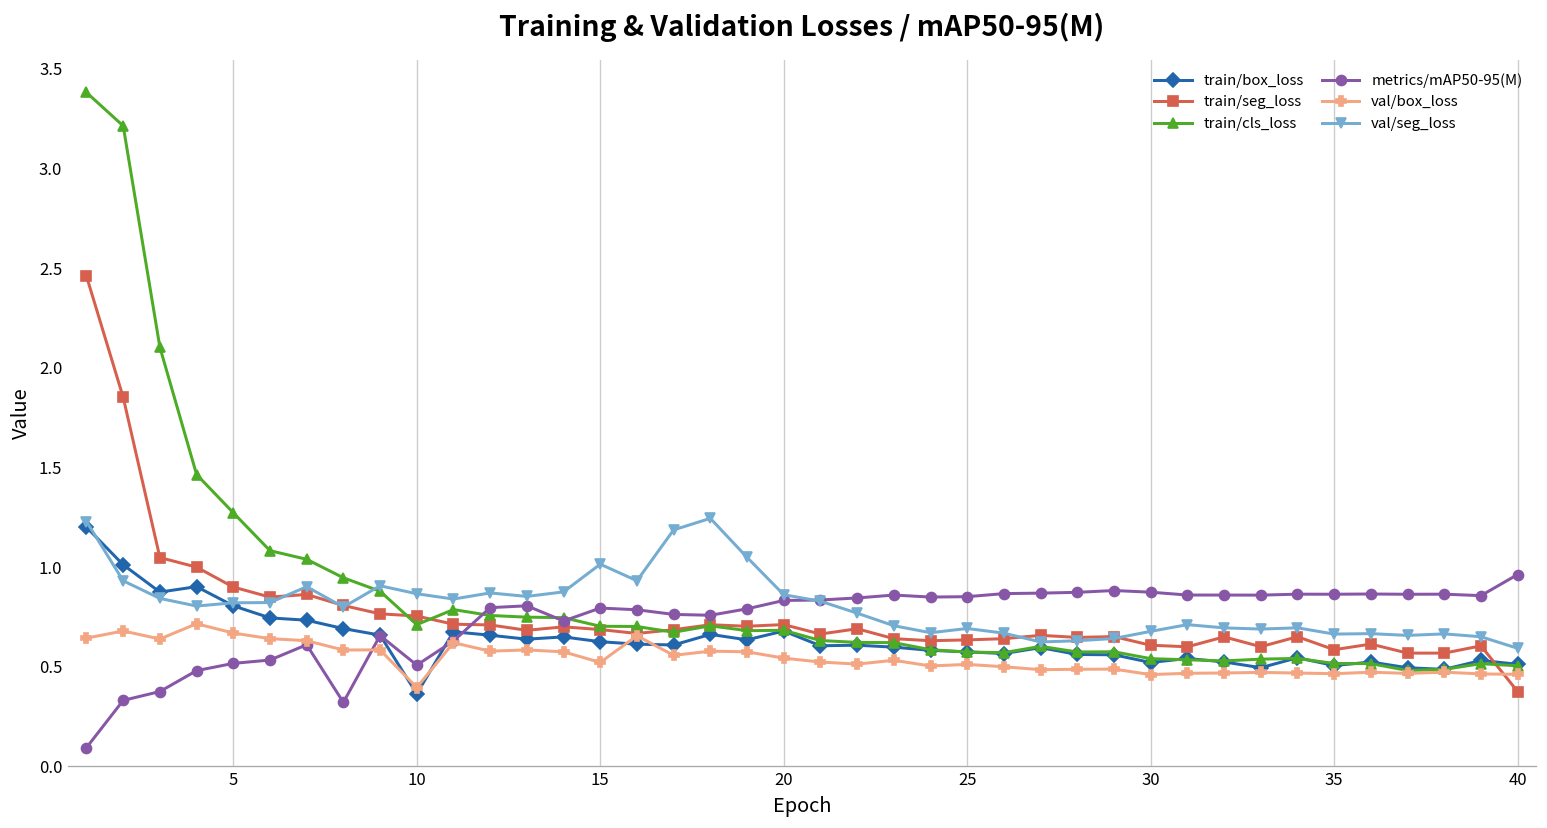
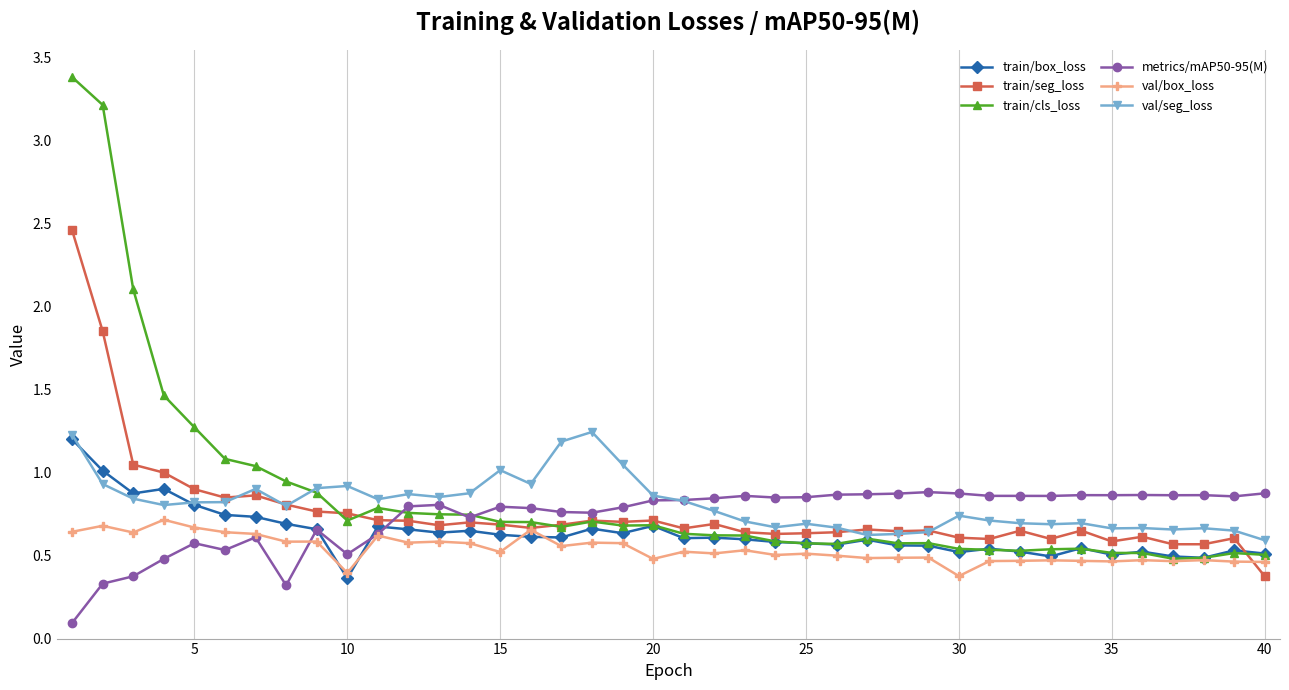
  {
    "train/box_loss": {
      "10": 0.36,
      "15": 0.63,
      "30": 0.52
    },
    "train/seg_loss": {
      "5": 0.90,
      "10": 0.75,
      "15": 0.69,
      "20": 0.71,
      "25": 0.63,
      "30": 0.61,
      "35": 0.59,
      "40": 0.38
    },
    "train/cls_loss": {
      "5": 1.27,
      "10": 0.71,
      "15": 0.70,
      "30": 0.54
    },
    "metrics/mAP50-95(M)": {
-     "5": 0.52,
+     "5": 0.57,
      "10": 0.51,
      "15": 0.79,
      "20": 0.83,
      "25": 0.85,
      "30": 0.87,
      "35": 0.86,
-     "40": 0.96
+     "40": 0.87
    },
    "val/box_loss": {
      "5": 0.67,
      "10": 0.40,
      "15": 0.52,
-     "20": 0.54,
+     "20": 0.48,
      "25": 0.51,
-     "30": 0.46,
+     "30": 0.38,
      "35": 0.46,
      "40": 0.46
    },
    "val/seg_loss": {
-     "10": 0.87,
+     "10": 0.92,
      "15": 1.01,
      "20": 0.86,
      "25": 0.69,
-     "30": 0.68,
+     "30": 0.74,
      "35": 0.66,
      "40": 0.59
    }
  }
